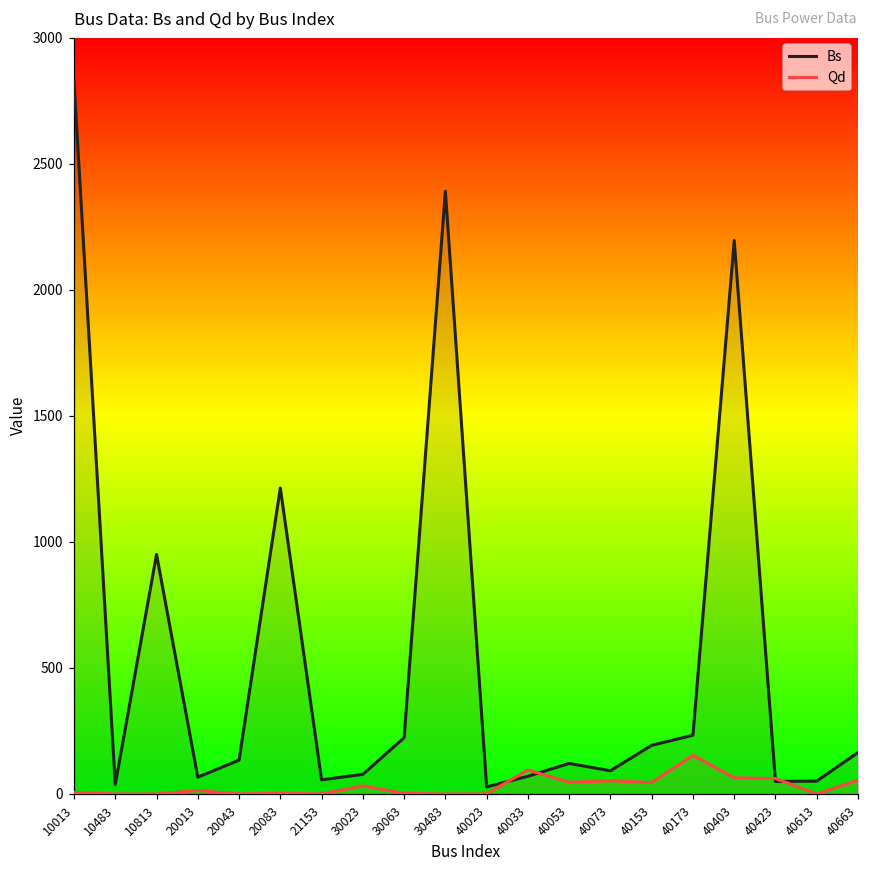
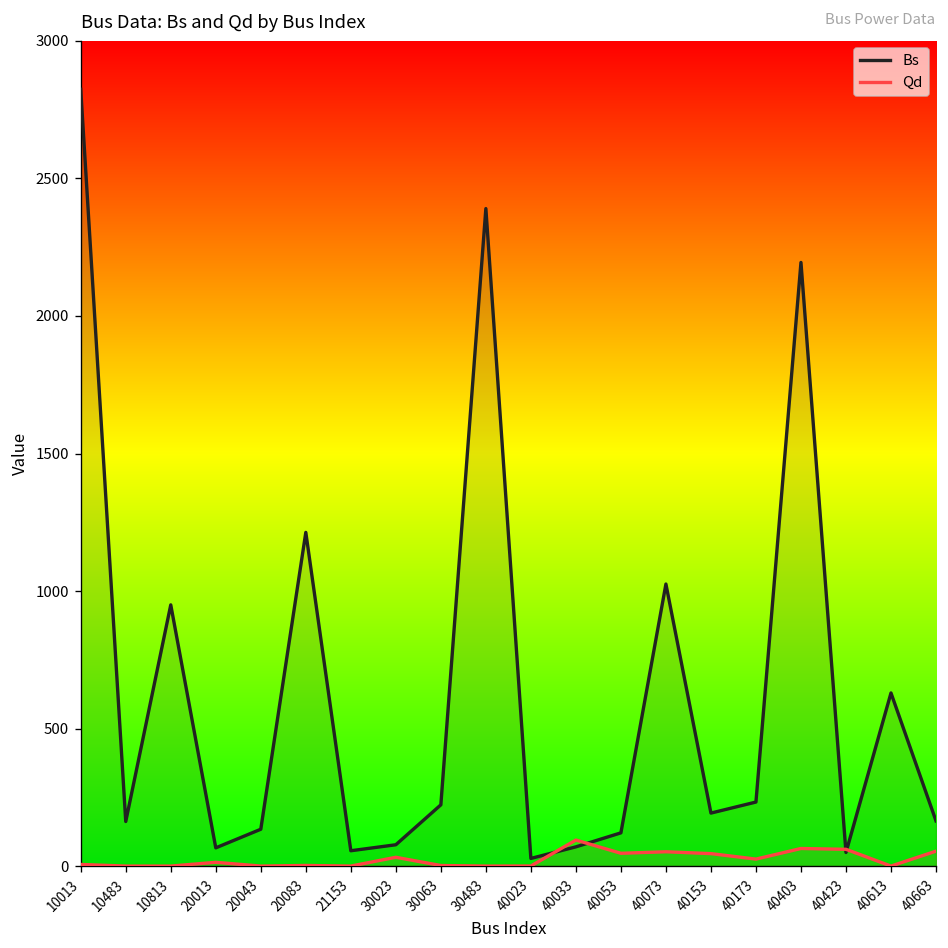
  {
    "Bs": {
      "10013": 2820,
-     "10483": 40,
+     "10483": 160,
      "10813": 950,
      "20013": 70,
      "20043": 130,
      "20083": 1210,
      "21153": 60,
      "30023": 80,
      "30063": 220,
      "30483": 2390,
      "40023": 30,
      "40033": 70,
      "40053": 120,
-     "40073": 90,
+     "40073": 1030,
      "40153": 190,
      "40173": 230,
      "40403": 2190,
      "40423": 50,
-     "40613": 50,
+     "40613": 630,
      "40663": 160
    },
    "Qd": {
      "10013": 10,
      "10483": 0,
      "10813": 0,
      "20013": 10,
      "20043": 0,
      "20083": 0,
      "21153": 0,
      "30023": 30,
      "30063": 0,
      "30483": 0,
      "40023": 0,
      "40033": 90,
      "40053": 50,
      "40073": 50,
      "40153": 50,
-     "40173": 150,
+     "40173": 30,
      "40403": 60,
      "40423": 60,
      "40613": 0,
      "40663": 50
    }
  }
